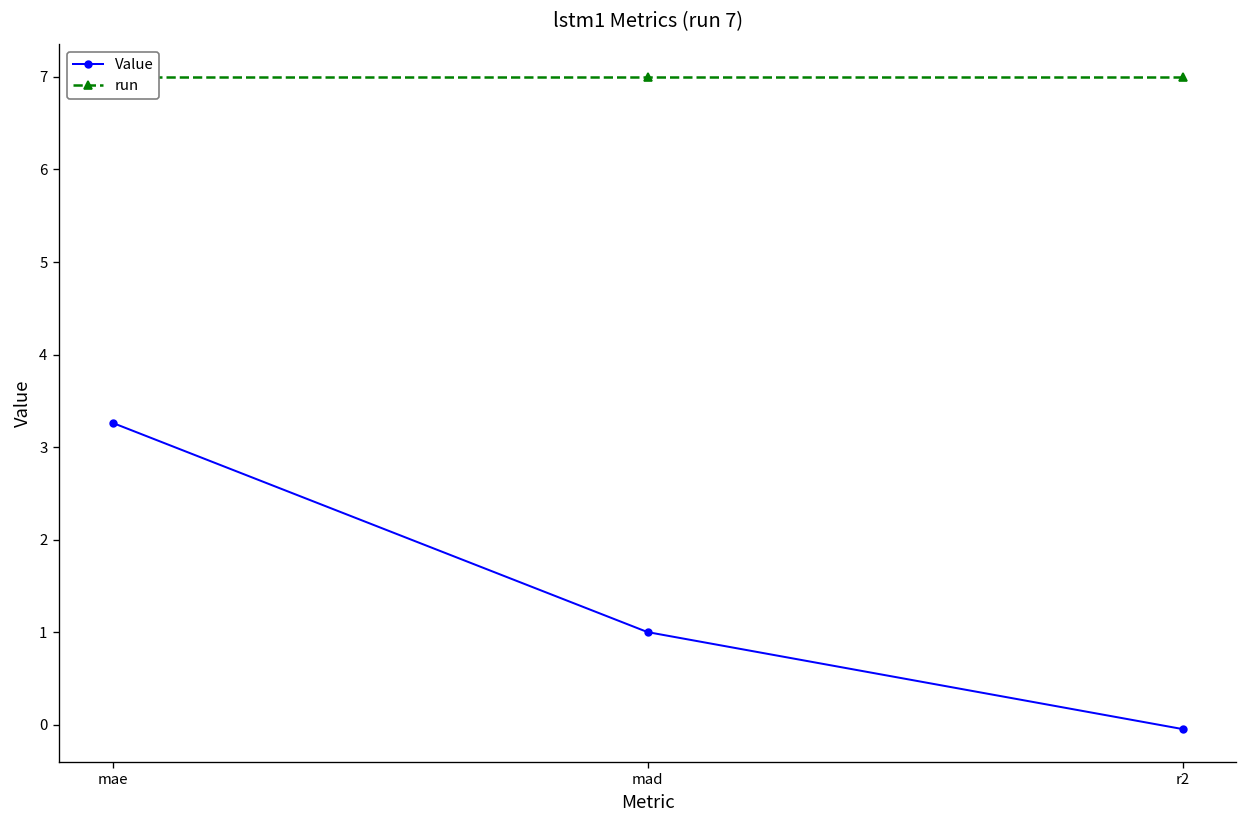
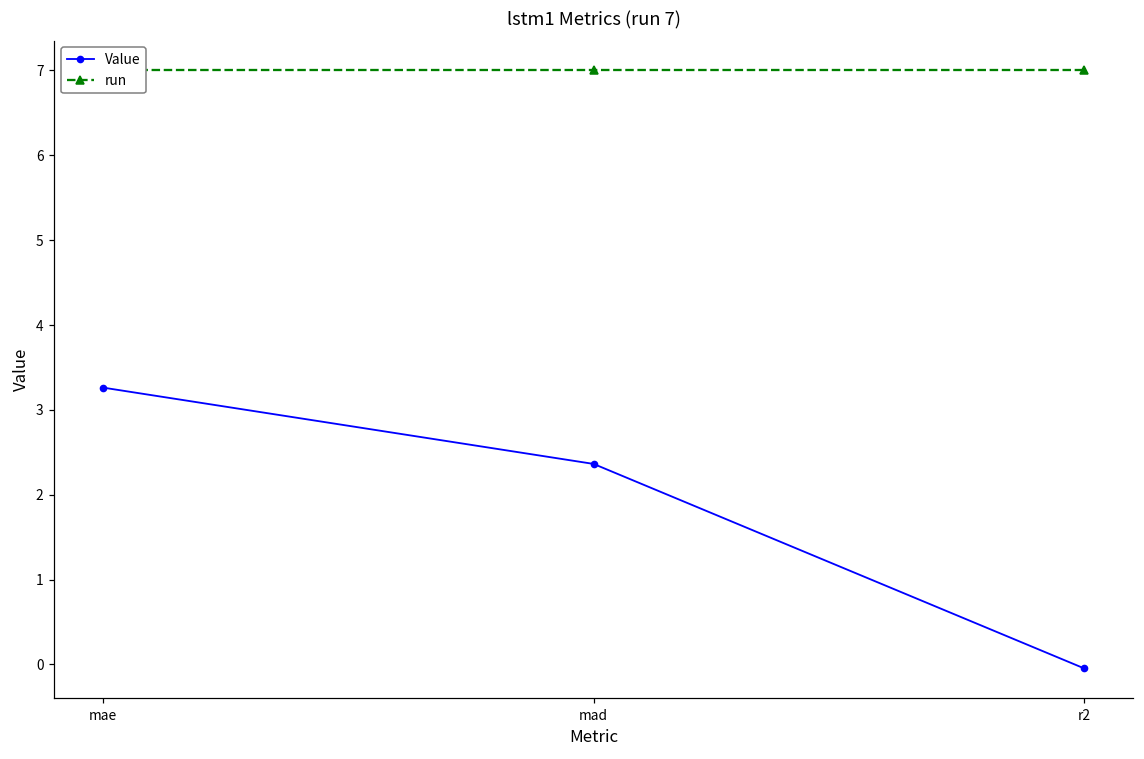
  {
    "Value": {
      "mae": 3.3,
-     "mad": 1.0,
+     "mad": 2.4,
      "r2": 0.0
    },
    "run": {
      "mad": 7.0,
      "r2": 7.0
    }
  }
